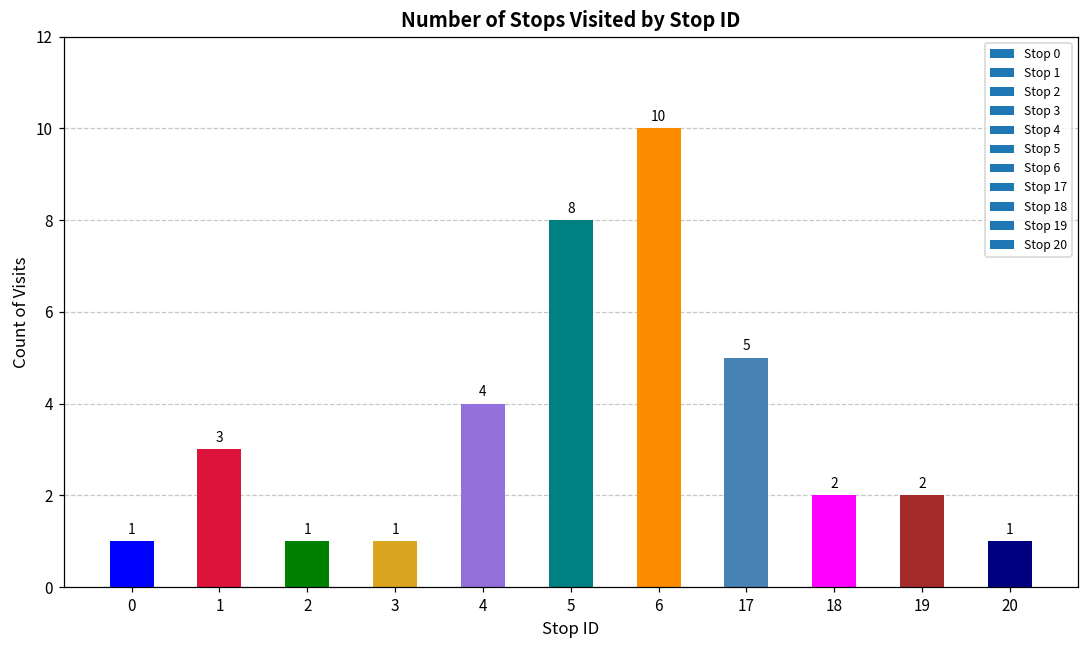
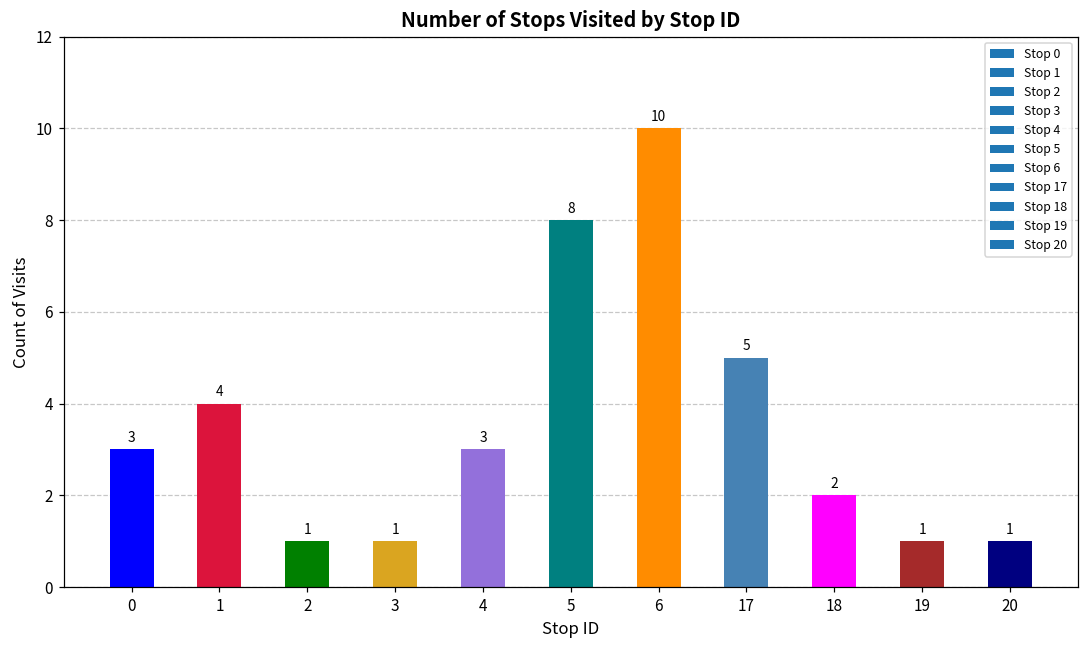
  {
-   "0": 1,
-   "1": 3,
+   "0": 3,
+   "1": 4,
    "2": 1,
    "3": 1,
-   "4": 4,
+   "4": 3,
    "5": 8,
    "6": 10,
    "17": 5,
    "18": 2,
-   "19": 2,
+   "19": 1,
    "20": 1
  }
